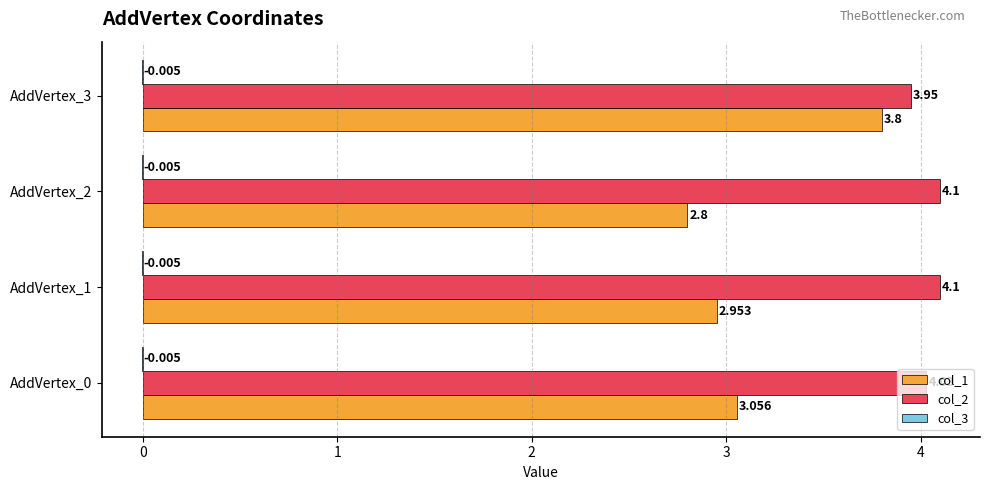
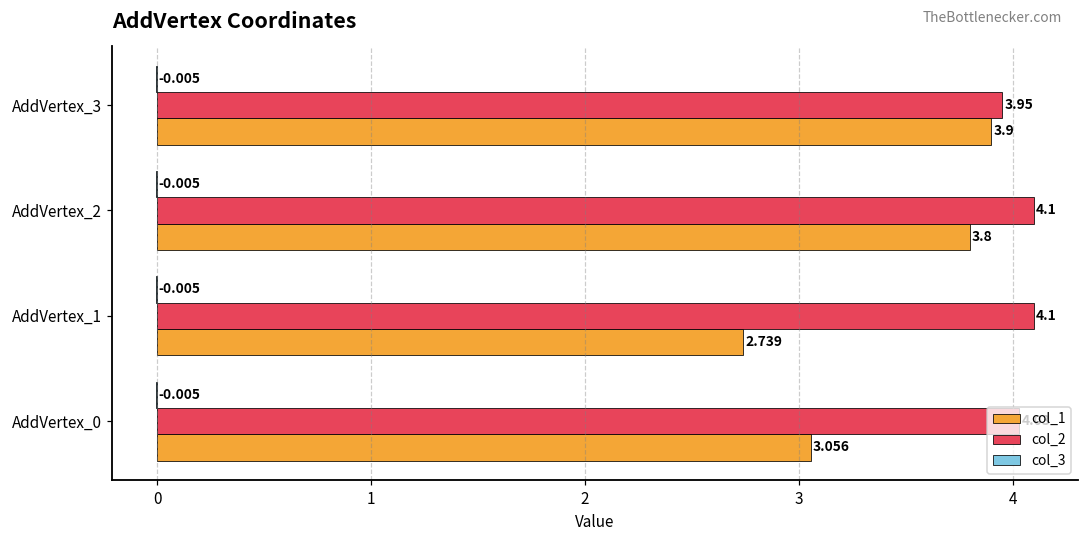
  {
    "col_1": {
-     "AddVertex_3": 3.8,
-     "AddVertex_2": 2.8,
-     "AddVertex_1": 2.953,
+     "AddVertex_3": 3.9,
+     "AddVertex_2": 3.8,
+     "AddVertex_1": 2.739,
      "AddVertex_0": 3.056
    },
    "col_2": {
      "AddVertex_3": 3.95,
      "AddVertex_2": 4.1,
      "AddVertex_1": 4.1
    },
    "col_3": {
      "AddVertex_3": -0.005,
      "AddVertex_2": -0.005,
      "AddVertex_1": -0.005,
      "AddVertex_0": -0.005
    }
  }
